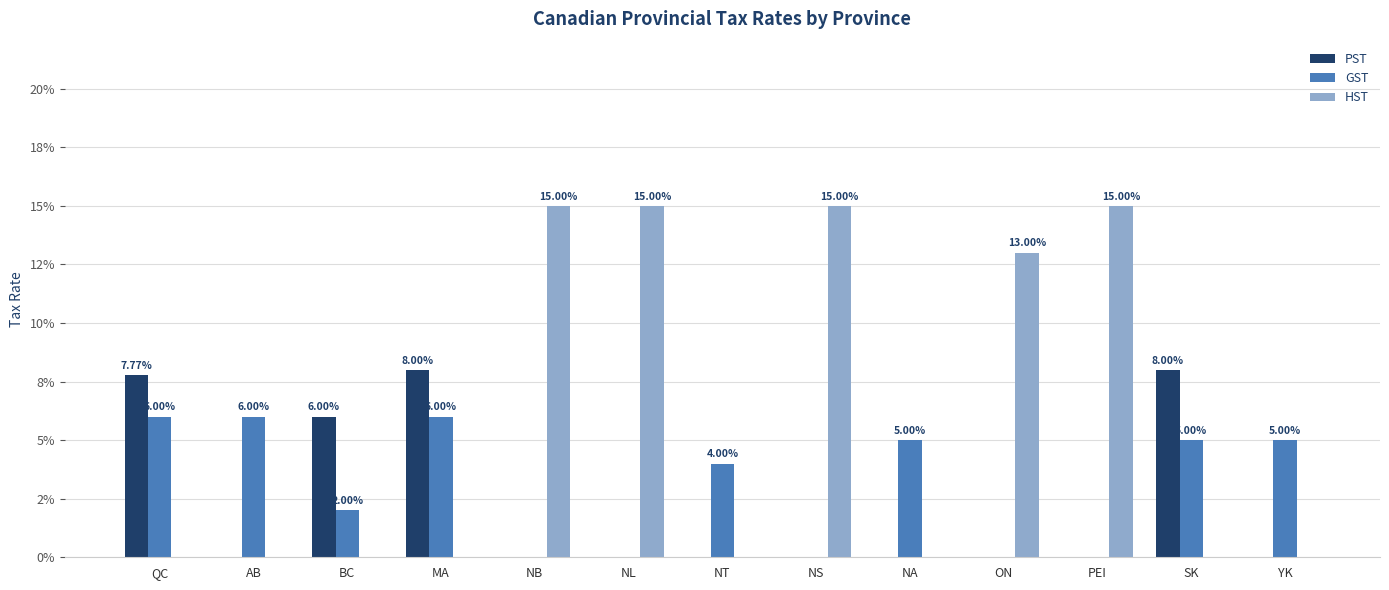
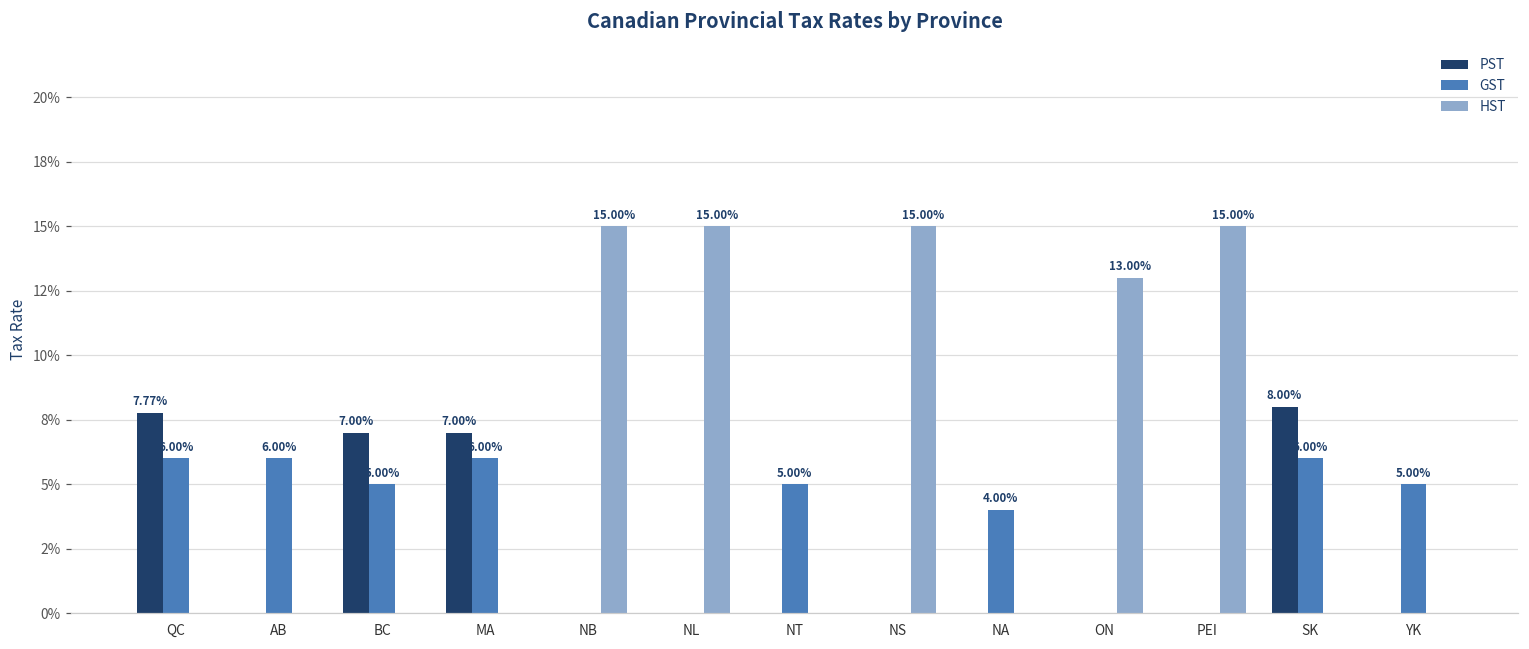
  {
    "PST": {
      "QC": "7.77%",
-     "BC": "6.00%",
-     "MA": "8.00%",
+     "BC": "7.00%",
+     "MA": "7.00%",
      "SK": "8.00%"
    },
    "GST": {
      "QC": "6.00%",
      "AB": "6.00%",
-     "BC": "2.00%",
+     "BC": "5.00%",
      "MA": "6.00%",
-     "NT": "4.00%",
-     "NA": "5.00%",
-     "SK": "5.00%",
+     "NT": "5.00%",
+     "NA": "4.00%",
+     "SK": "6.00%",
      "YK": "5.00%"
    },
    "HST": {
      "NB": "15.00%",
      "NL": "15.00%",
      "NS": "15.00%",
      "ON": "13.00%",
      "PEI": "15.00%"
    }
  }
